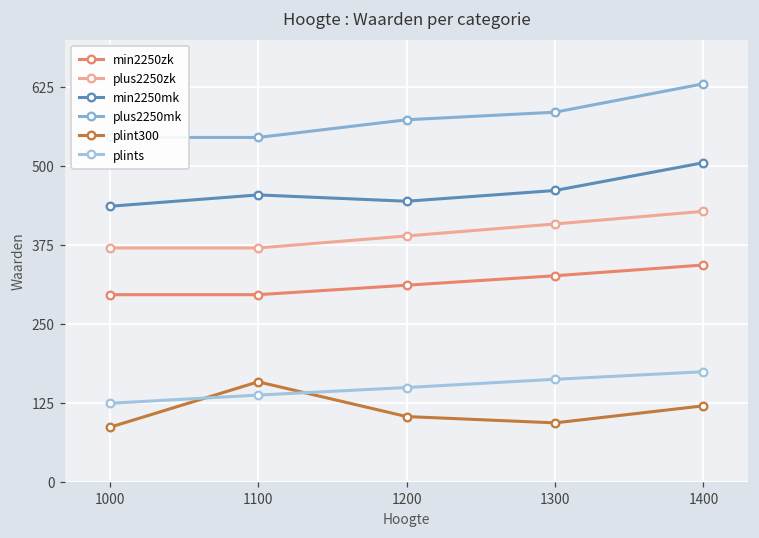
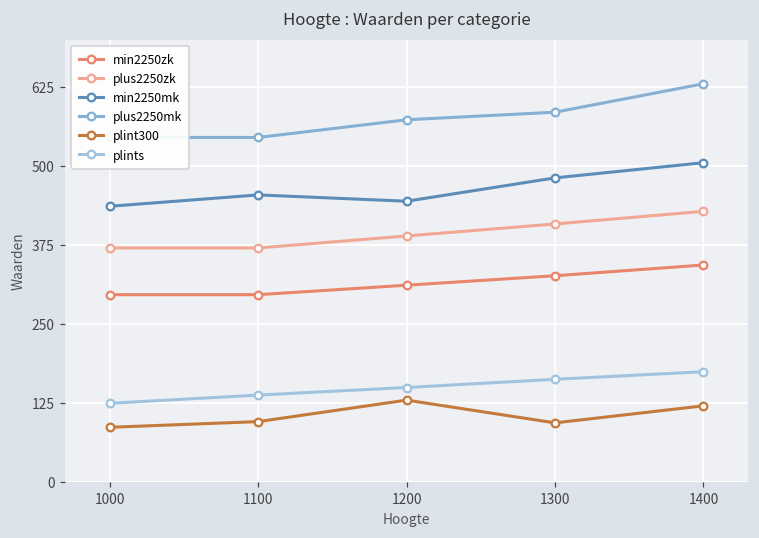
  {
    "min2250mk": {
      "1000": 440,
      "1100": 450,
      "1200": 440,
-     "1300": 460,
+     "1300": 480,
      "1400": 510
    },
    "plint300": {
      "1000": 90,
-     "1100": 160,
-     "1200": 100,
+     "1100": 100,
+     "1200": 130,
      "1300": 90,
      "1400": 120
    }
  }
